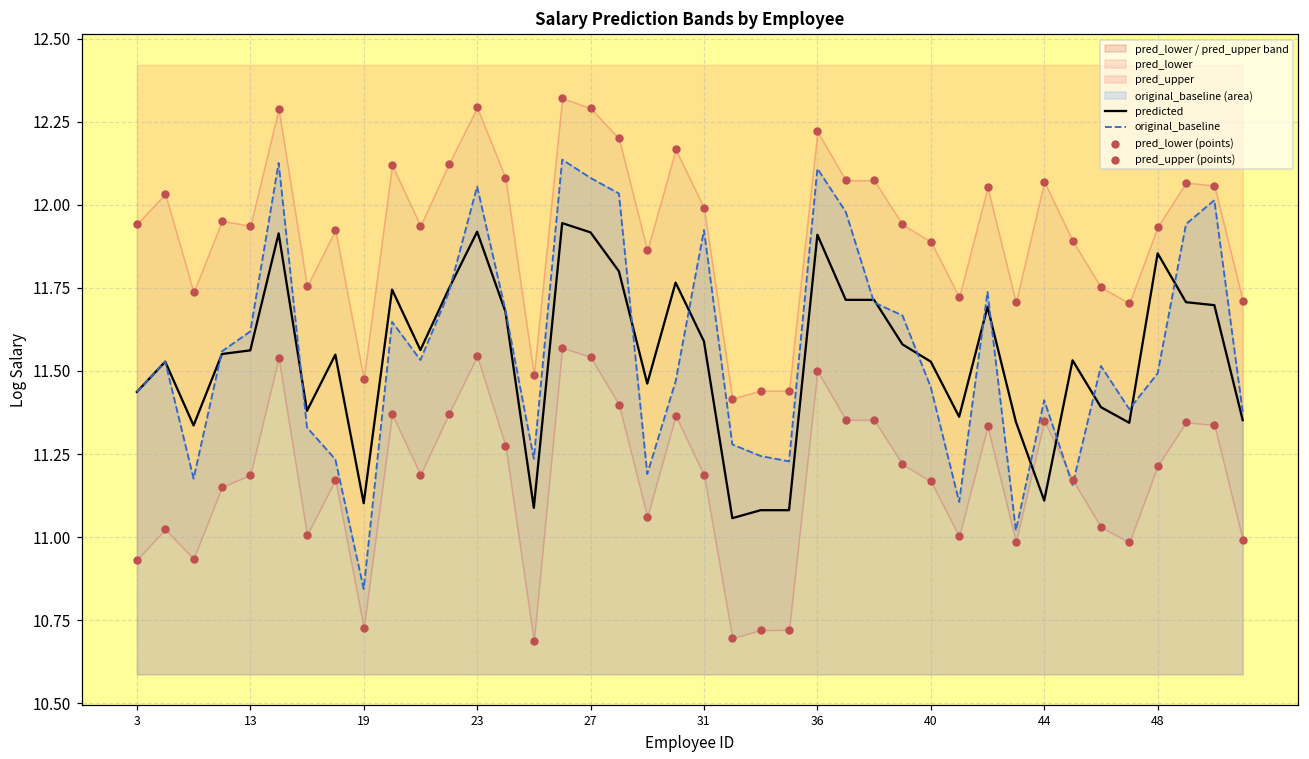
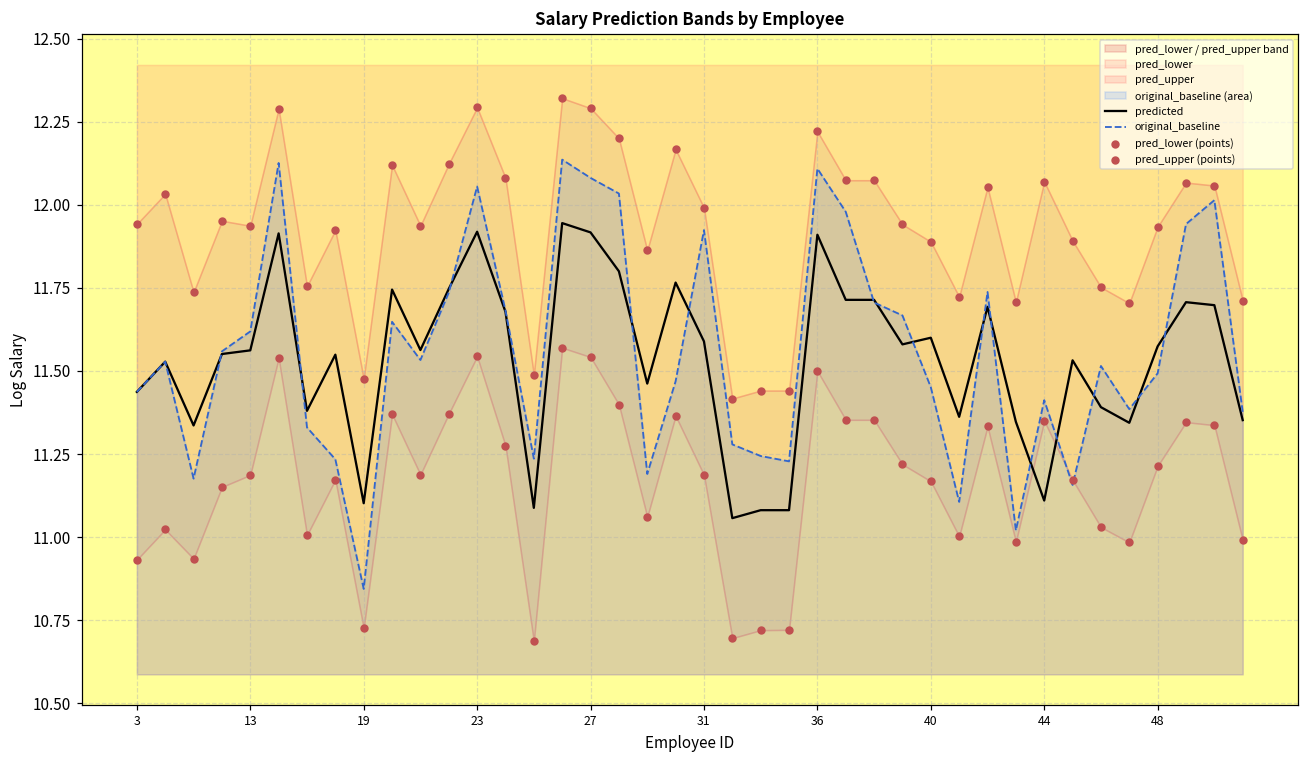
  {
    "predicted": {
      "36": 11.91,
-     "40": 11.53,
+     "40": 11.60,
      "44": 11.11,
-     "48": 11.85
+     "48": 11.57
    },
    "original_baseline (area)": {
      "36": 12.11,
      "40": 11.45,
      "44": 11.41,
      "48": 11.49
    },
    "pred_upper": {
      "36": 0.20,
      "40": 0.53,
      "44": 0.35
    }
  }
